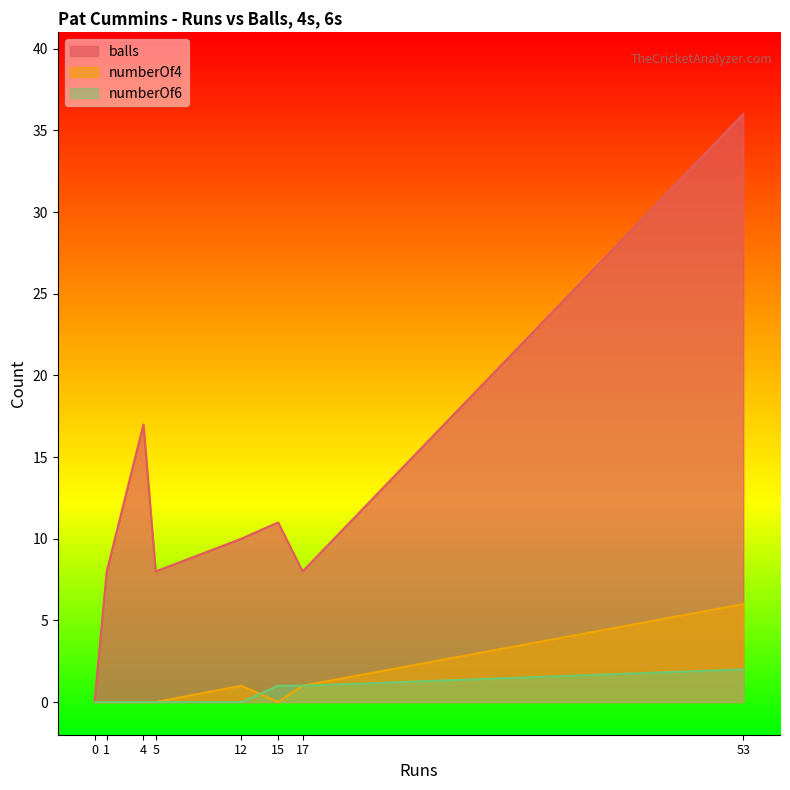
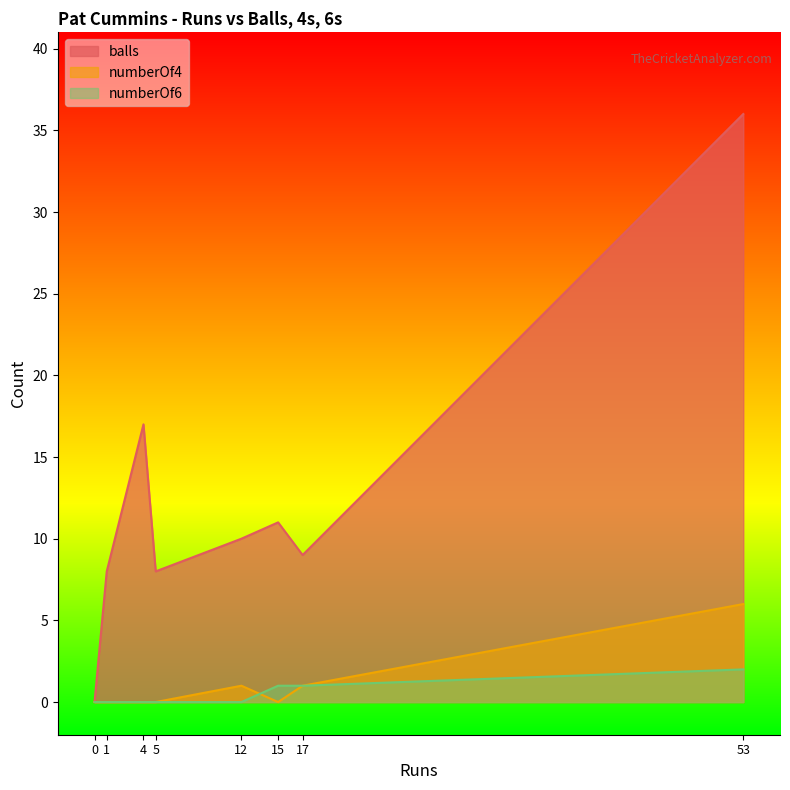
  {
    "balls": {
      "1": 8,
      "4": 17,
      "5": 8,
      "12": 10,
      "15": 11,
-     "17": 8,
+     "17": 9,
      "53": 36
    },
    "numberOf4": {
      "12": 1,
      "15": 0,
      "53": 6
    },
    "numberOf6": {
      "12": 0,
      "15": 1,
      "53": 2
    }
  }
